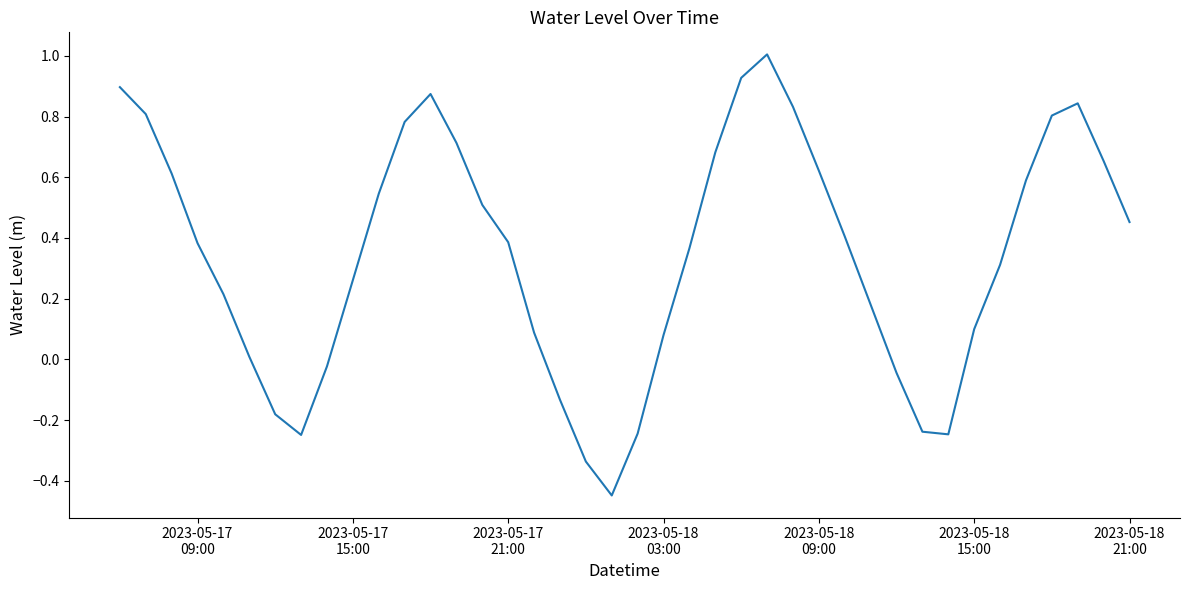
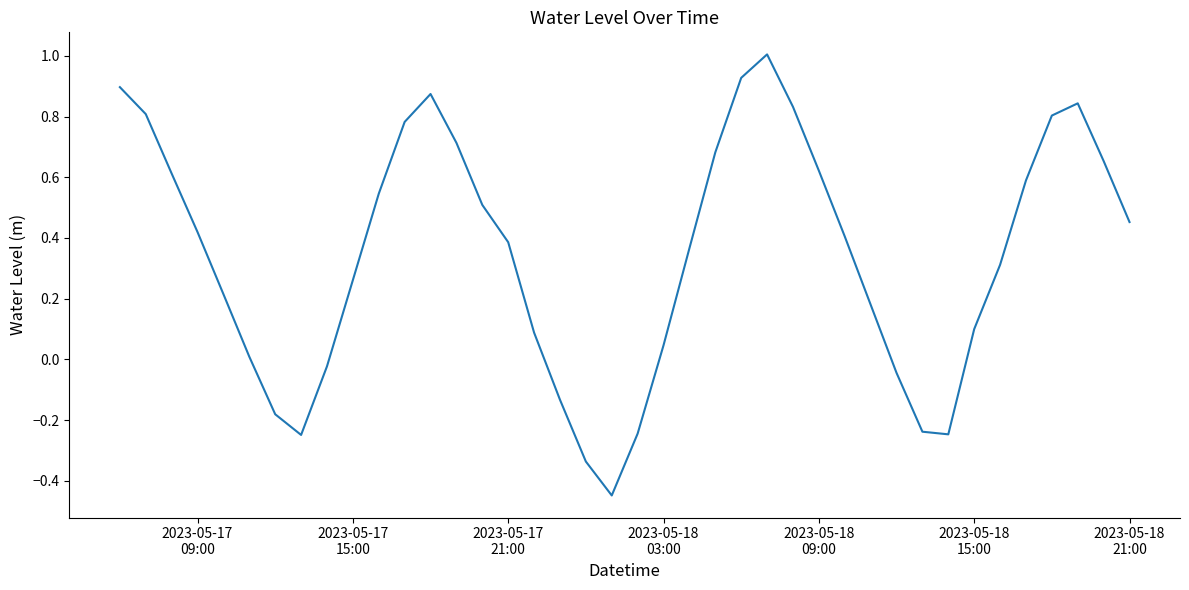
  {
-   "2023-05-17 09:00": 0.38,
+   "2023-05-17 09:00": 0.42,
    "2023-05-17 15:00": 0.26,
    "2023-05-17 21:00": 0.39,
-   "2023-05-18 03:00": 0.08,
+   "2023-05-18 03:00": 0.05,
    "2023-05-18 09:00": 0.62,
    "2023-05-18 15:00": 0.10,
    "2023-05-18 21:00": 0.45
  }
